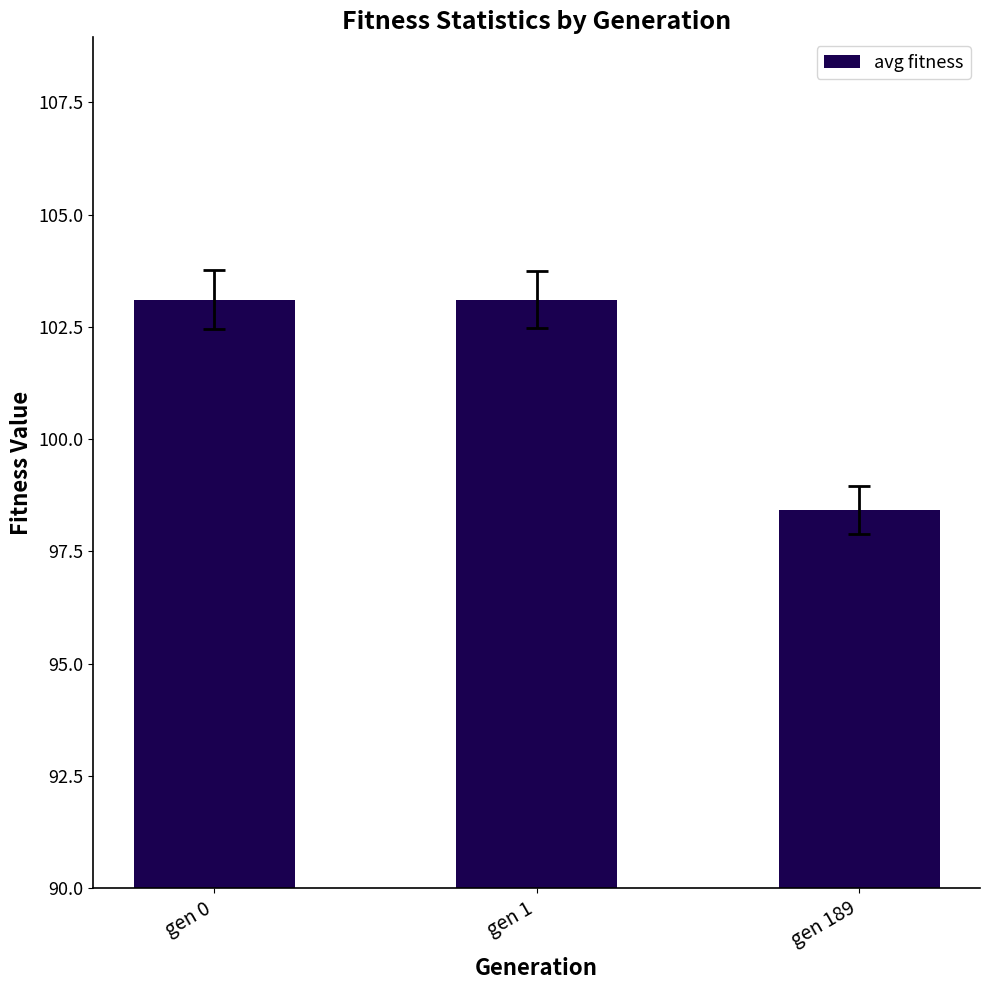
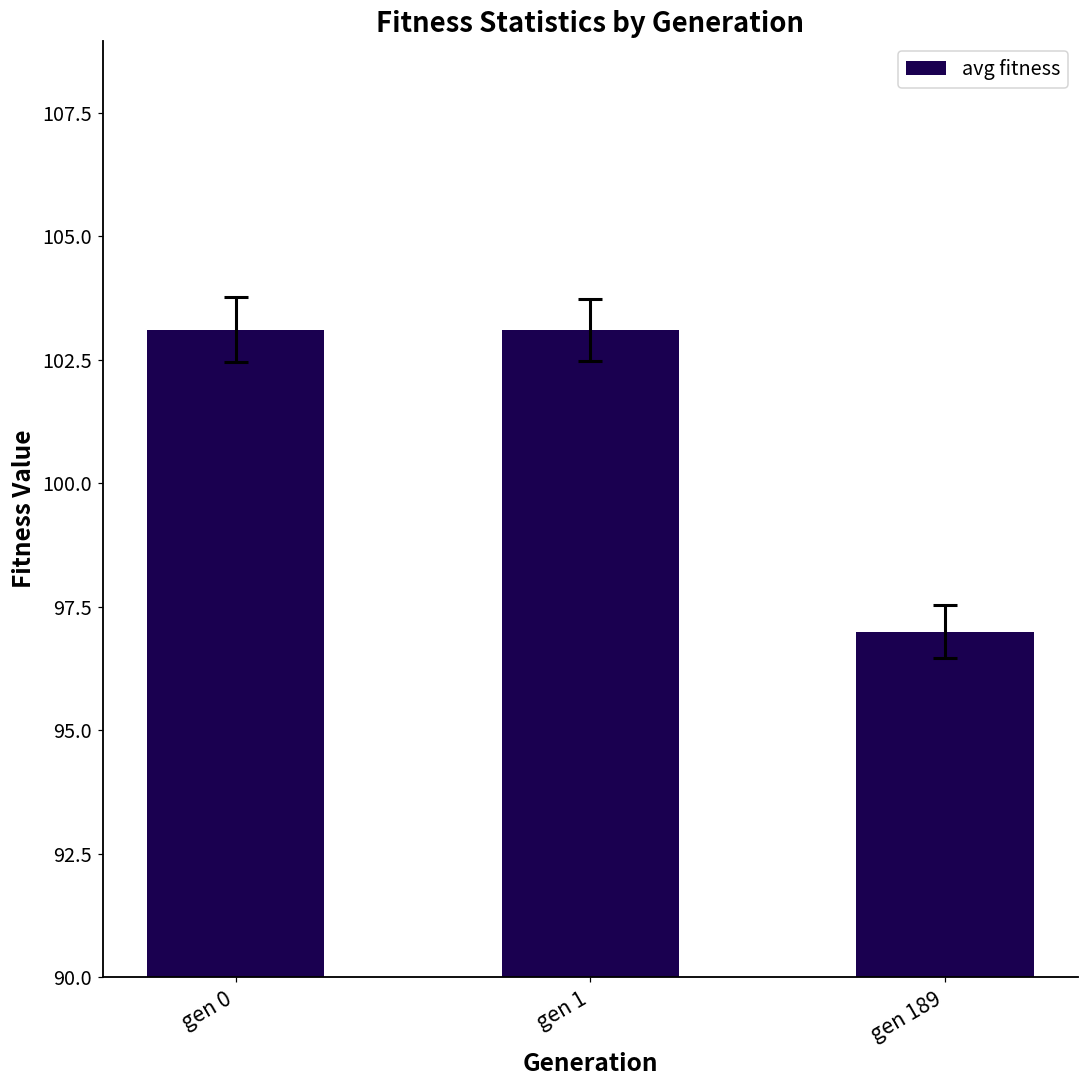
  {
    "avg fitness": {
      "gen 0": 103.1,
      "gen 1": 103.1,
-     "gen 189": 98.4
+     "gen 189": 97.0
    }
  }
